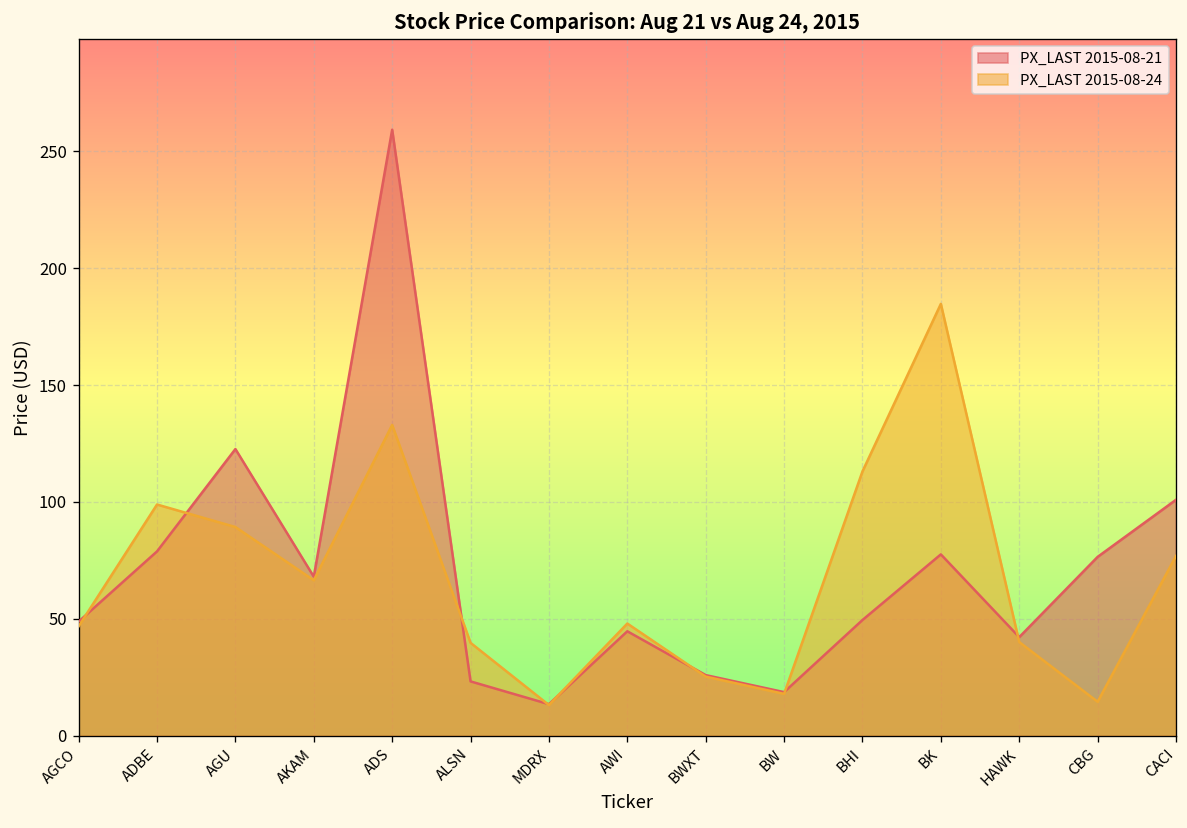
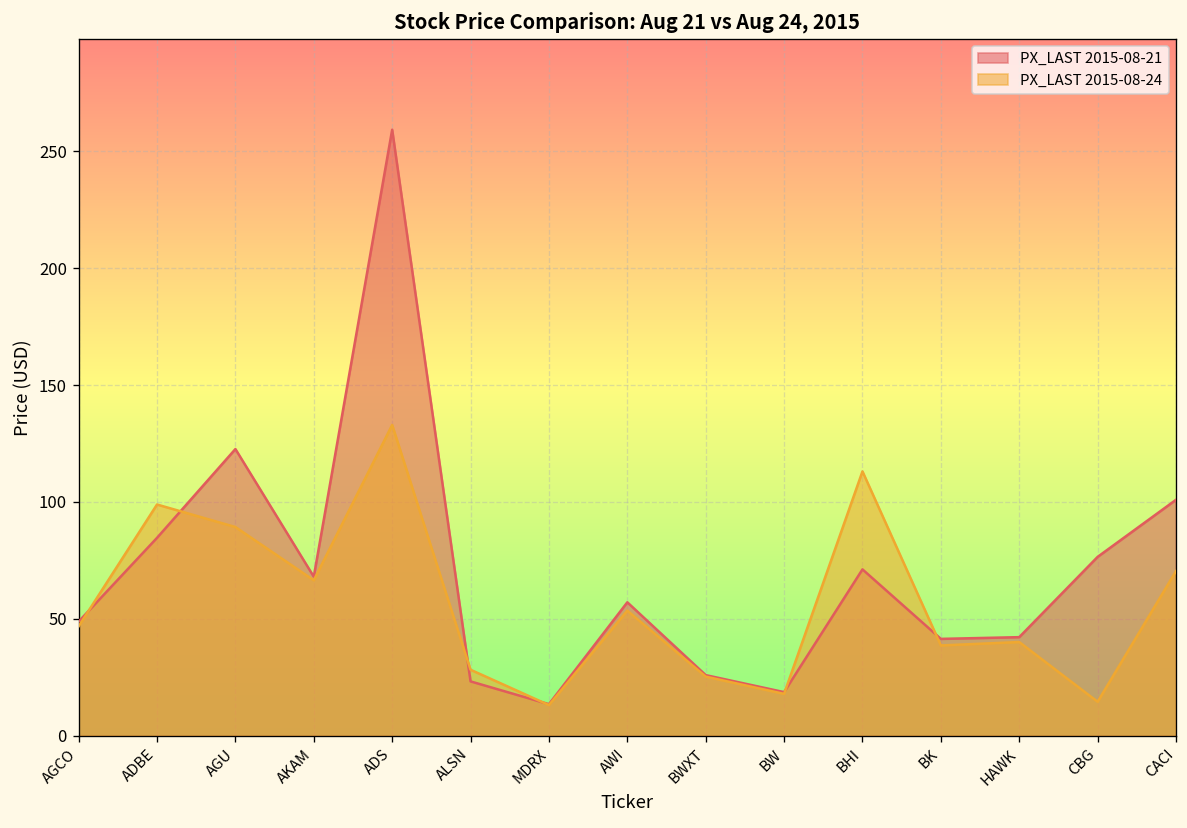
  {
    "PX_LAST 2015-08-21": {
      "AGCO": 49,
-     "ADBE": 79,
+     "ADBE": 85,
      "AGU": 123,
      "AKAM": 68,
      "ADS": 259,
      "ALSN": 23,
-     "AWI": 45,
-     "BHI": 50,
-     "BK": 78,
+     "AWI": 57,
+     "BHI": 71,
+     "BK": 41,
      "HAWK": 42,
      "CBG": 77,
      "CACI": 101
    },
    "PX_LAST 2015-08-24": {
      "AGCO": 47,
      "ADBE": 99,
      "AGU": 89,
      "AKAM": 67,
      "ADS": 133,
-     "ALSN": 40,
-     "AWI": 48,
+     "ALSN": 28,
+     "AWI": 54,
      "BHI": 113,
-     "BK": 185,
+     "BK": 39,
      "HAWK": 40,
      "CBG": 15,
-     "CACI": 77
+     "CACI": 70
    }
  }
